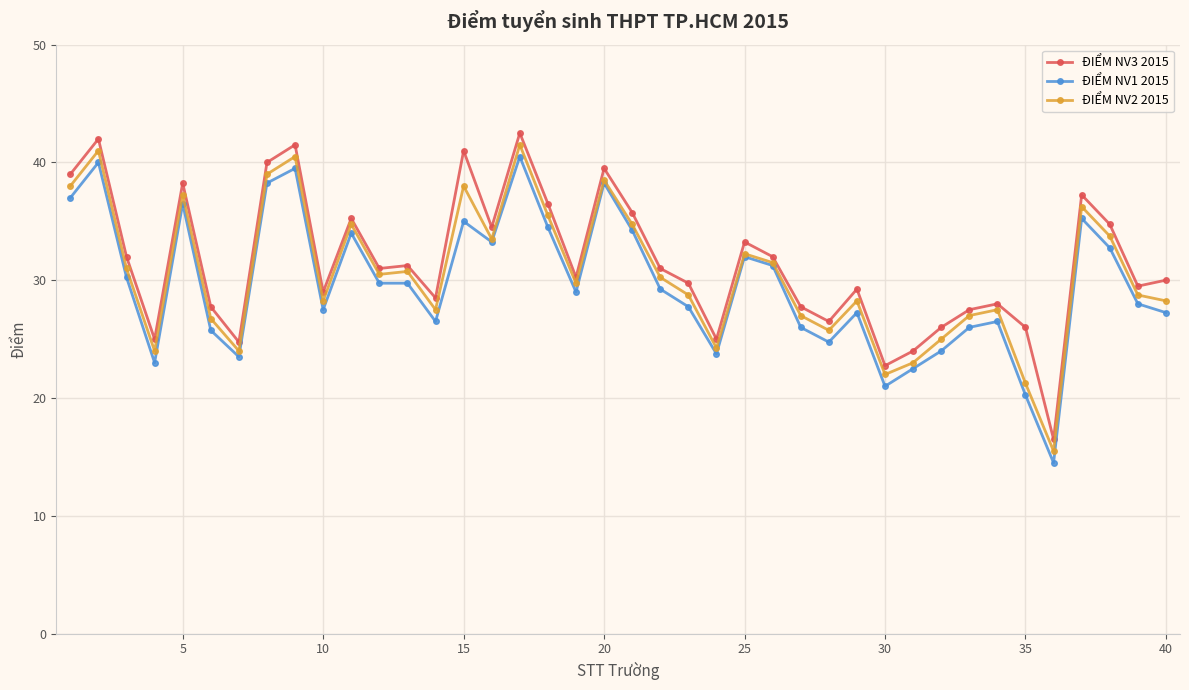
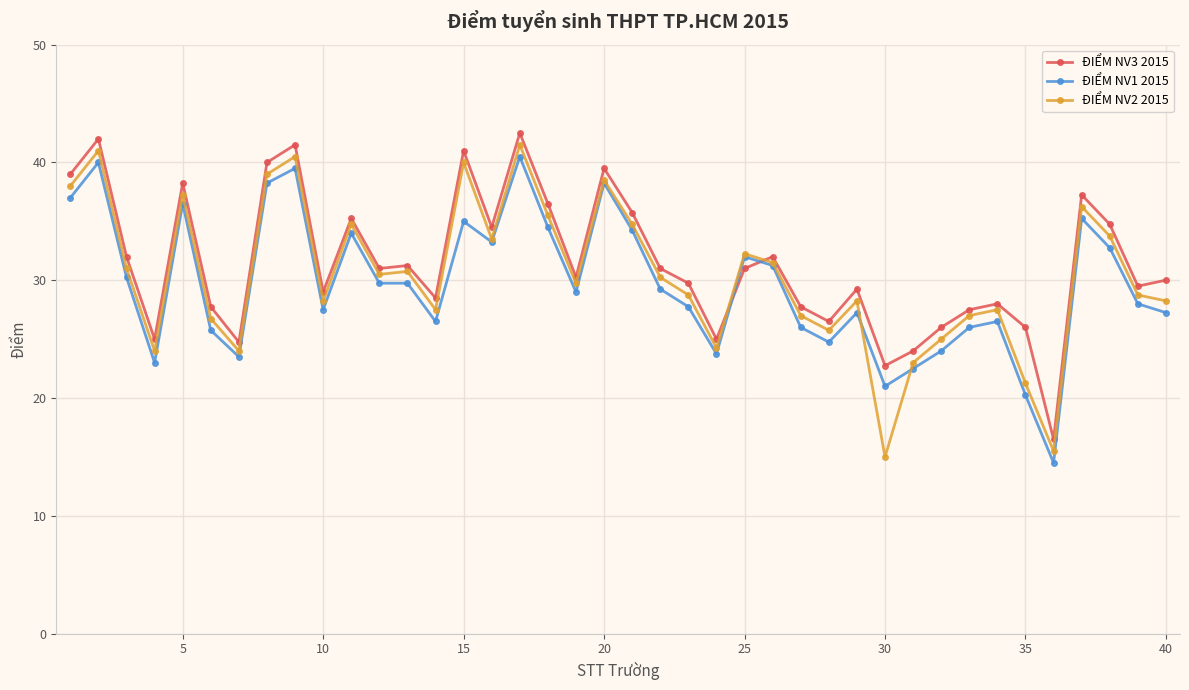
  {
    "ĐIỂM NV3 2015": {
      "5": 38.3,
      "10": 29.0,
      "15": 41.0,
      "20": 39.5,
-     "25": 33.3,
+     "25": 31.0,
      "30": 22.8,
      "35": 26.0,
      "40": 30.0
    },
    "ĐIỂM NV1 2015": {
      "5": 36.5,
      "10": 27.5,
      "15": 35.0,
      "20": 38.3,
      "25": 32.0,
      "30": 21.0,
      "35": 20.3,
      "40": 27.3
    },
    "ĐIỂM NV2 2015": {
      "5": 37.3,
      "10": 28.3,
-     "15": 38,
+     "15": 40,
      "20": 38.5,
      "25": 32.3,
-     "30": 22,
+     "30": 15,
      "35": 21.3,
      "40": 28.3
    }
  }
